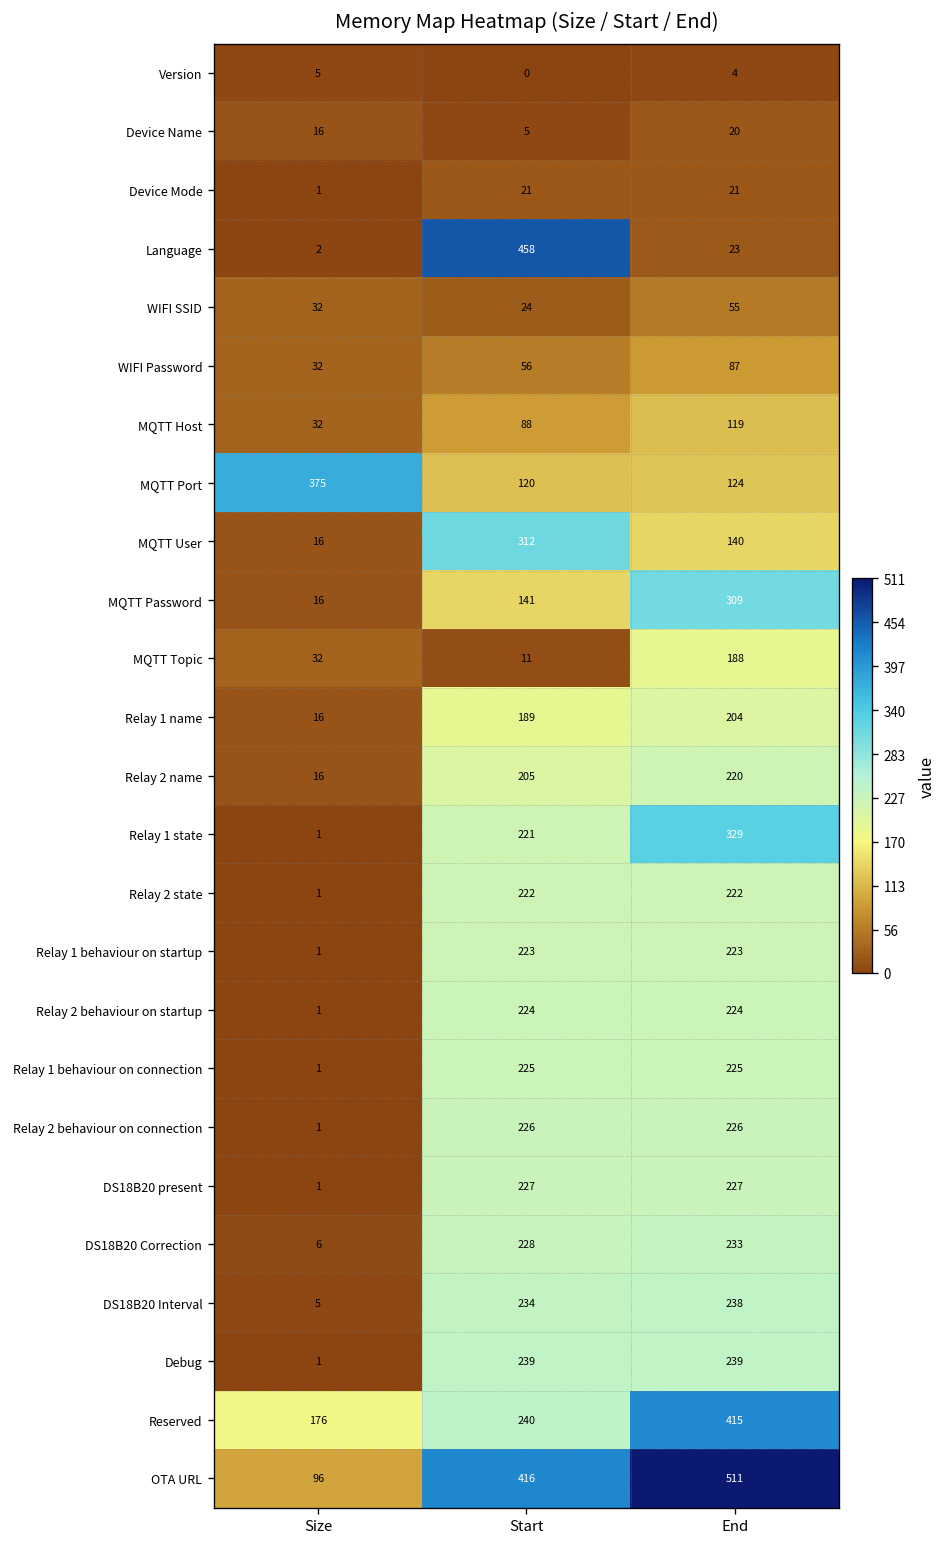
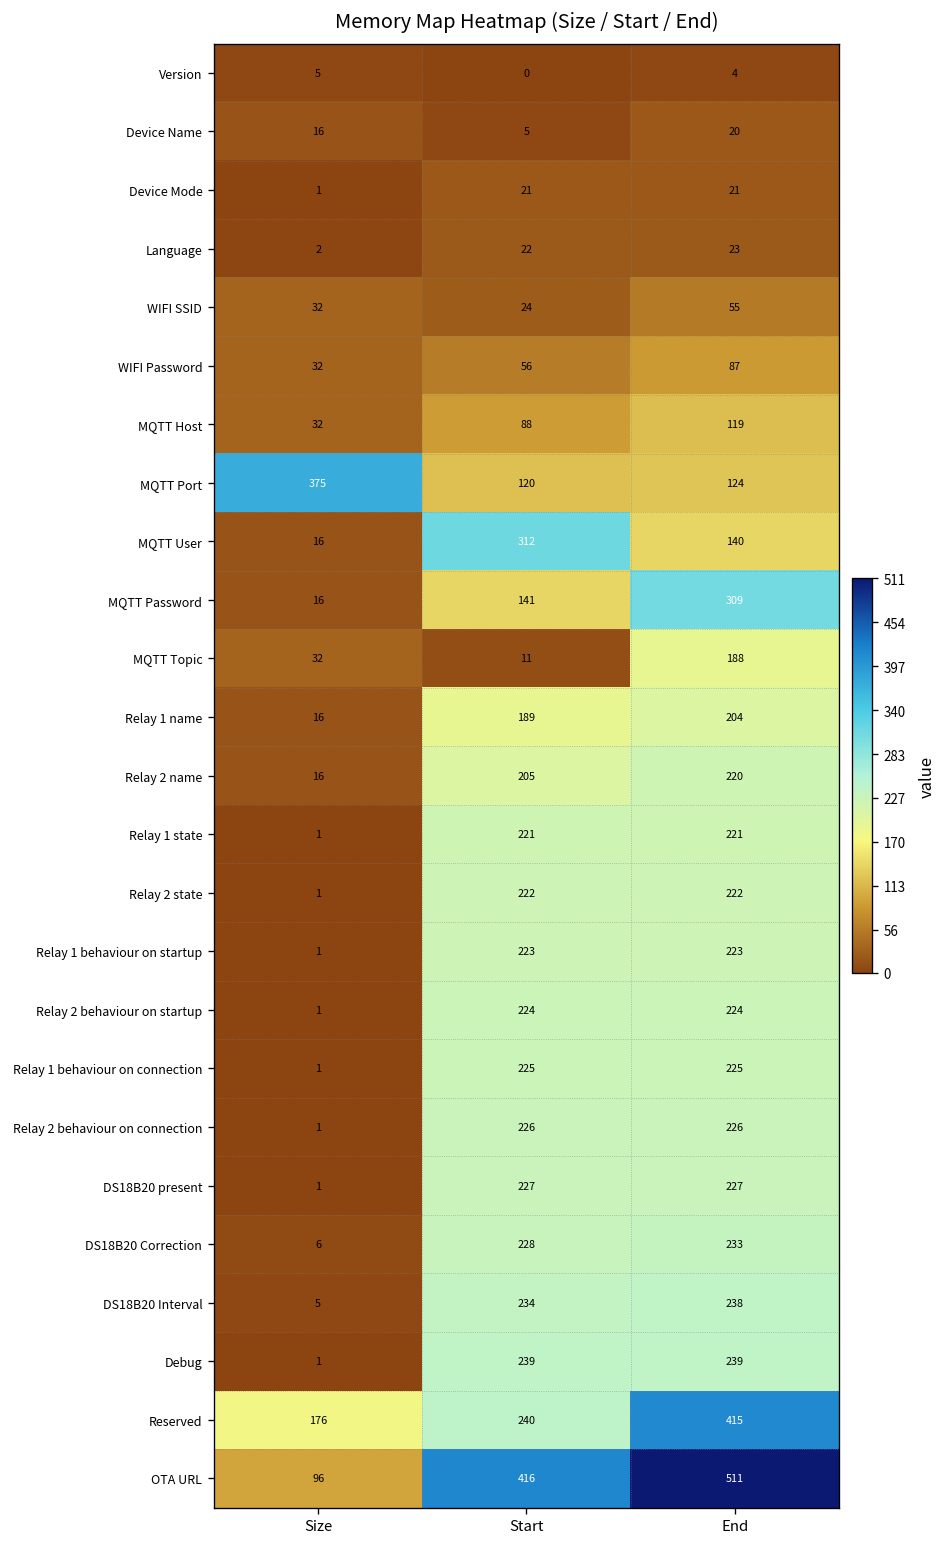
  {
    "Version": {
      "Size": 5,
      "Start": 0,
      "End": 4
    },
    "Device Name": {
      "Size": 16,
      "Start": 5,
      "End": 20
    },
    "Device Mode": {
      "Size": 1,
      "Start": 21,
      "End": 21
    },
    "Language": {
      "Size": 2,
-     "Start": 458,
+     "Start": 22,
      "End": 23
    },
    "WIFI SSID": {
      "Size": 32,
      "Start": 24,
      "End": 55
    },
    "WIFI Password": {
      "Size": 32,
      "Start": 56,
      "End": 87
    },
    "MQTT Host": {
      "Size": 32,
      "Start": 88,
      "End": 119
    },
    "MQTT Port": {
      "Size": 375,
      "Start": 120,
      "End": 124
    },
    "MQTT User": {
      "Size": 16,
      "Start": 312,
      "End": 140
    },
    "MQTT Password": {
      "Size": 16,
      "Start": 141,
      "End": 309
    },
    "MQTT Topic": {
      "Size": 32,
      "Start": 11,
      "End": 188
    },
    "Relay 1 name": {
      "Size": 16,
      "Start": 189,
      "End": 204
    },
    "Relay 2 name": {
      "Size": 16,
      "Start": 205,
      "End": 220
    },
    "Relay 1 state": {
      "Size": 1,
      "Start": 221,
-     "End": 329
+     "End": 221
    },
    "Relay 2 state": {
      "Size": 1,
      "Start": 222,
      "End": 222
    },
    "Relay 1 behaviour on startup": {
      "Size": 1,
      "Start": 223,
      "End": 223
    },
    "Relay 2 behaviour on startup": {
      "Size": 1,
      "Start": 224,
      "End": 224
    },
    "Relay 1 behaviour on connection": {
      "Size": 1,
      "Start": 225,
      "End": 225
    },
    "Relay 2 behaviour on connection": {
      "Size": 1,
      "Start": 226,
      "End": 226
    },
    "DS18B20 present": {
      "Size": 1,
      "Start": 227,
      "End": 227
    },
    "DS18B20 Correction": {
      "Size": 6,
      "Start": 228,
      "End": 233
    },
    "DS18B20 Interval": {
      "Size": 5,
      "Start": 234,
      "End": 238
    },
    "Debug": {
      "Size": 1,
      "Start": 239,
      "End": 239
    },
    "Reserved": {
      "Size": 176,
      "Start": 240,
      "End": 415
    },
    "OTA URL": {
      "Size": 96,
      "Start": 416,
      "End": 511
    }
  }
